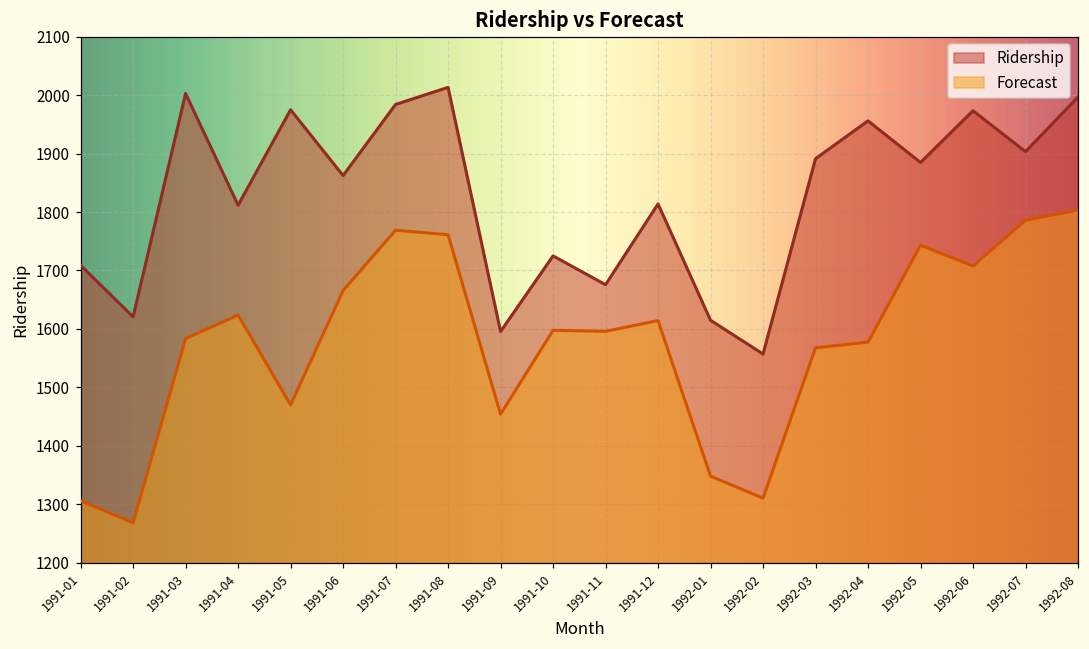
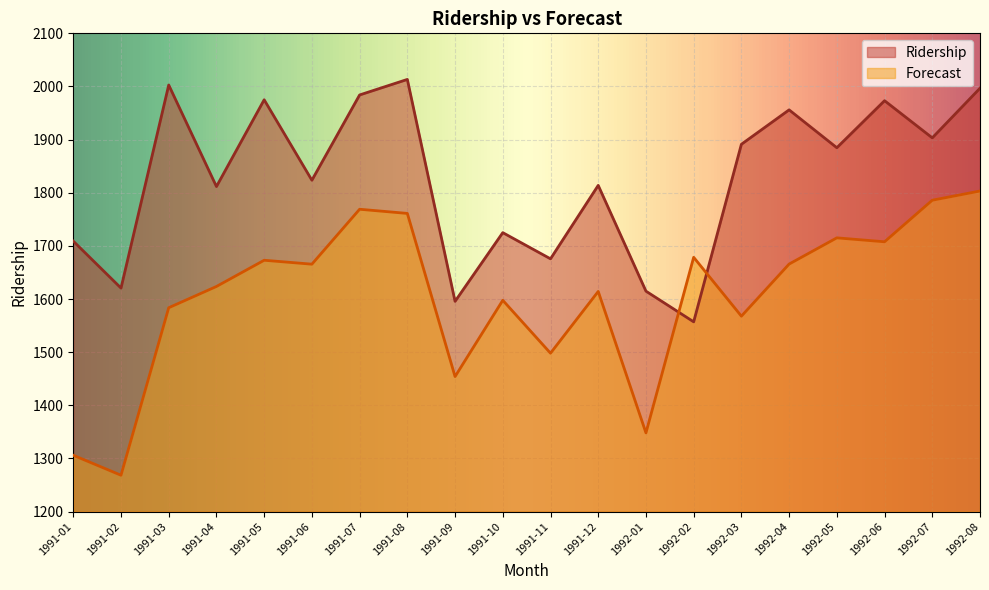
  {
    "Ridership": {
      "1991-01": 1710,
      "1991-02": 1620,
      "1991-03": 2000,
      "1991-04": 1810,
      "1991-05": 1970,
-     "1991-06": 1860,
+     "1991-06": 1820,
      "1991-07": 1980,
      "1991-08": 2010,
      "1991-09": 1600,
      "1991-10": 1720,
      "1991-11": 1680,
      "1991-12": 1810,
      "1992-01": 1610,
      "1992-02": 1560,
      "1992-03": 1890,
      "1992-04": 1960,
      "1992-05": 1880,
      "1992-06": 1970,
      "1992-07": 1900,
      "1992-08": 2000
    },
    "Forecast": {
      "1991-01": 1310,
      "1991-02": 1270,
      "1991-03": 1580,
      "1991-04": 1620,
-     "1991-05": 1470,
+     "1991-05": 1670,
      "1991-06": 1670,
      "1991-07": 1770,
      "1991-08": 1760,
      "1991-09": 1450,
      "1991-10": 1600,
-     "1991-11": 1600,
+     "1991-11": 1500,
      "1991-12": 1610,
      "1992-01": 1350,
-     "1992-02": 1310,
+     "1992-02": 1680,
      "1992-03": 1570,
-     "1992-04": 1580,
-     "1992-05": 1740,
+     "1992-04": 1670,
+     "1992-05": 1720,
      "1992-06": 1710,
      "1992-07": 1790,
      "1992-08": 1800
    }
  }
